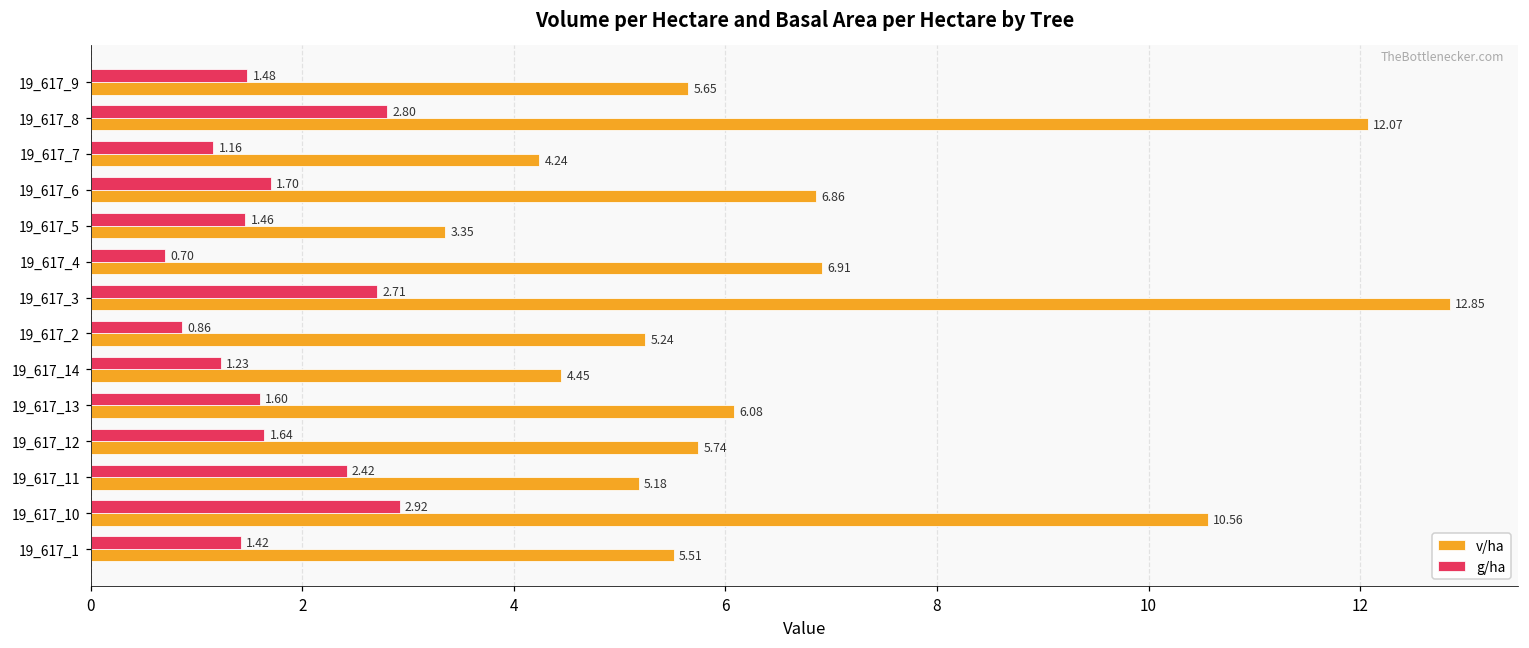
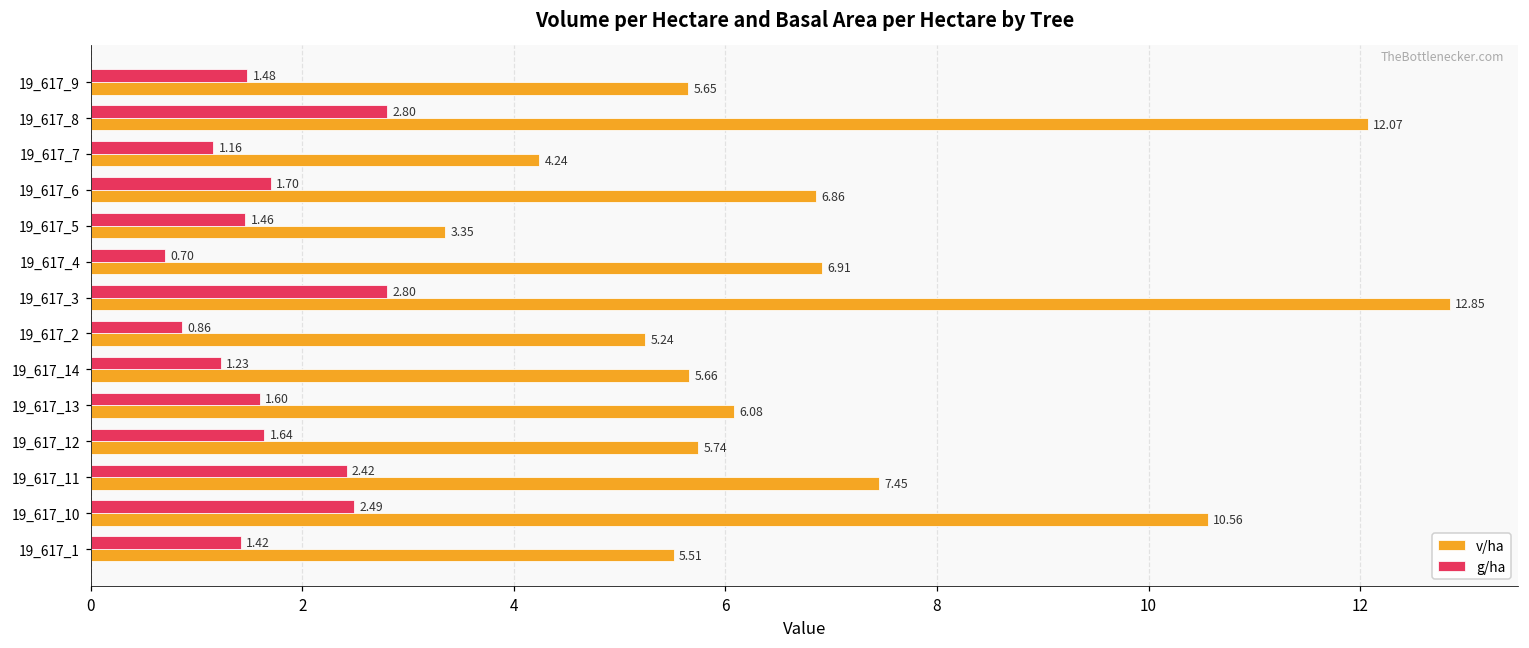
  {
    "v/ha": {
      "19_617_9": 5.65,
      "19_617_8": 12.07,
      "19_617_7": 4.24,
      "19_617_6": 6.86,
      "19_617_5": 3.35,
      "19_617_4": 6.91,
      "19_617_3": 12.85,
      "19_617_2": 5.24,
-     "19_617_14": 4.45,
+     "19_617_14": 5.66,
      "19_617_13": 6.08,
      "19_617_12": 5.74,
-     "19_617_11": 5.18,
+     "19_617_11": 7.45,
      "19_617_10": 10.56,
      "19_617_1": 5.51
    },
    "g/ha": {
      "19_617_9": 1.48,
      "19_617_8": 2.80,
      "19_617_7": 1.16,
      "19_617_6": 1.70,
      "19_617_5": 1.46,
      "19_617_4": 0.70,
-     "19_617_3": 2.71,
+     "19_617_3": 2.80,
      "19_617_2": 0.86,
      "19_617_14": 1.23,
      "19_617_13": 1.60,
      "19_617_12": 1.64,
      "19_617_11": 2.42,
-     "19_617_10": 2.92,
+     "19_617_10": 2.49,
      "19_617_1": 1.42
    }
  }
